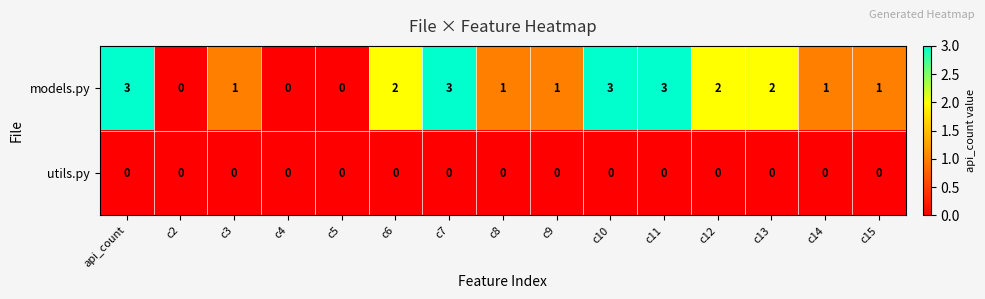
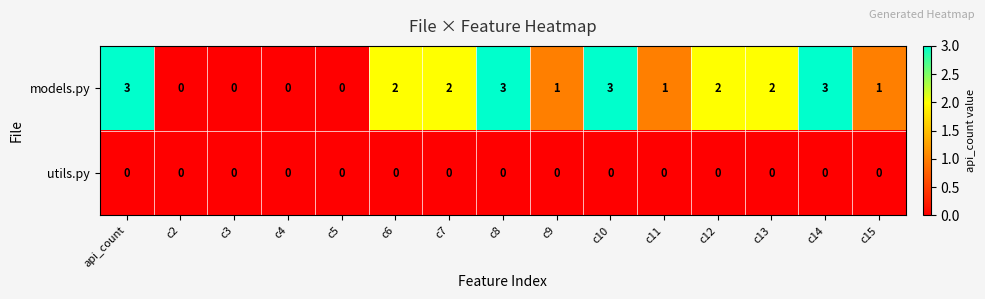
  {
    "models.py": {
      "api_count": 3,
      "c2": 0,
-     "c3": 1,
+     "c3": 0,
      "c4": 0,
      "c5": 0,
      "c6": 2,
-     "c7": 3,
-     "c8": 1,
+     "c7": 2,
+     "c8": 3,
      "c9": 1,
      "c10": 3,
-     "c11": 3,
+     "c11": 1,
      "c12": 2,
      "c13": 2,
-     "c14": 1,
+     "c14": 3,
      "c15": 1
    },
    "utils.py": {
      "api_count": 0,
      "c2": 0,
      "c3": 0,
      "c4": 0,
      "c5": 0,
      "c6": 0,
      "c7": 0,
      "c8": 0,
      "c9": 0,
      "c10": 0,
      "c11": 0,
      "c12": 0,
      "c13": 0,
      "c14": 0,
      "c15": 0
    }
  }
